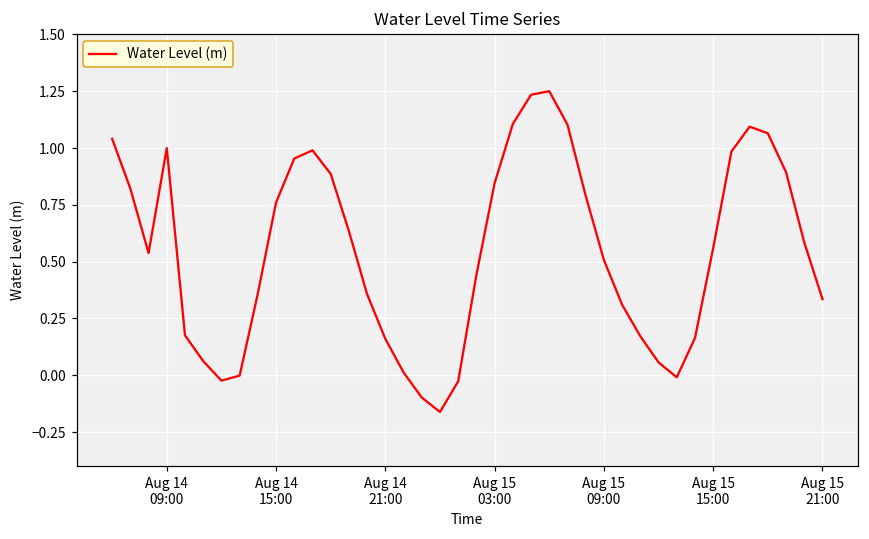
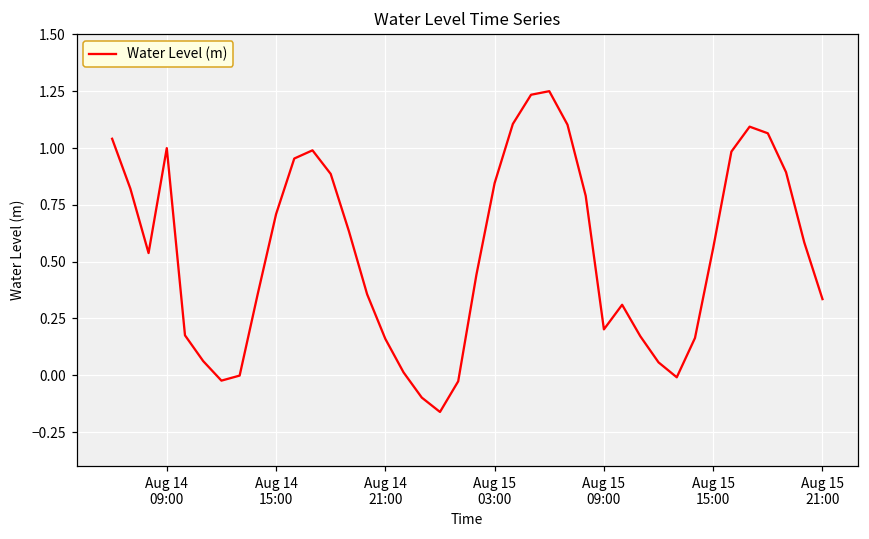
  {
    "Aug 14 09:00": 1.00,
-   "Aug 14 15:00": 0.76,
+   "Aug 14 15:00": 0.71,
    "Aug 14 21:00": 0.16,
    "Aug 15 03:00": 0.85,
-   "Aug 15 09:00": 0.51,
+   "Aug 15 09:00": 0.20,
    "Aug 15 15:00": 0.56,
    "Aug 15 21:00": 0.34
  }
